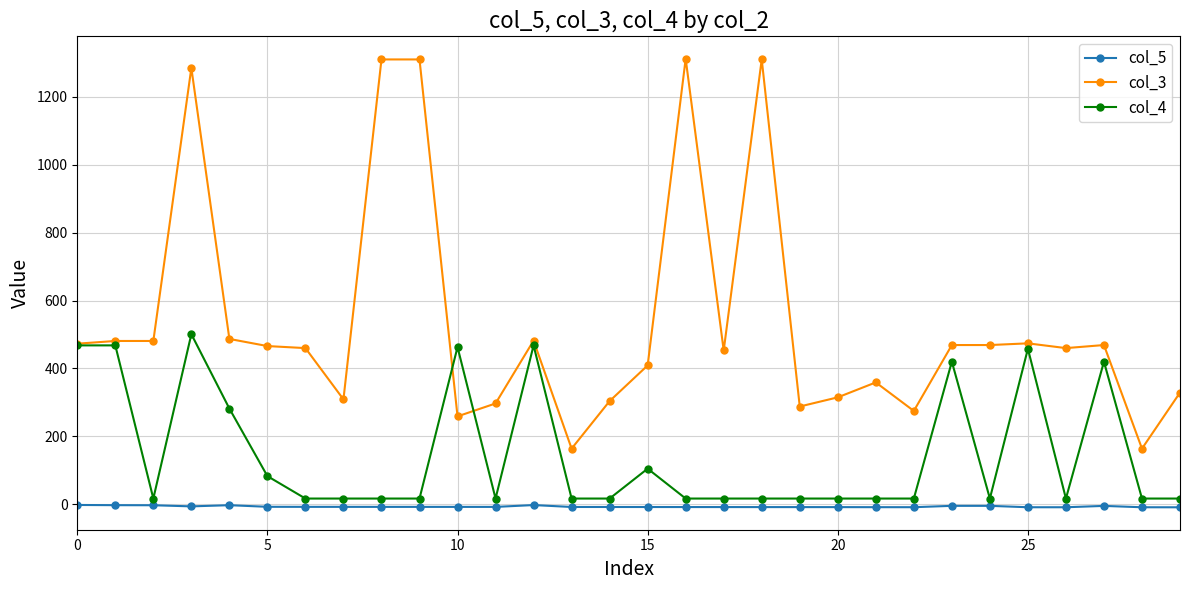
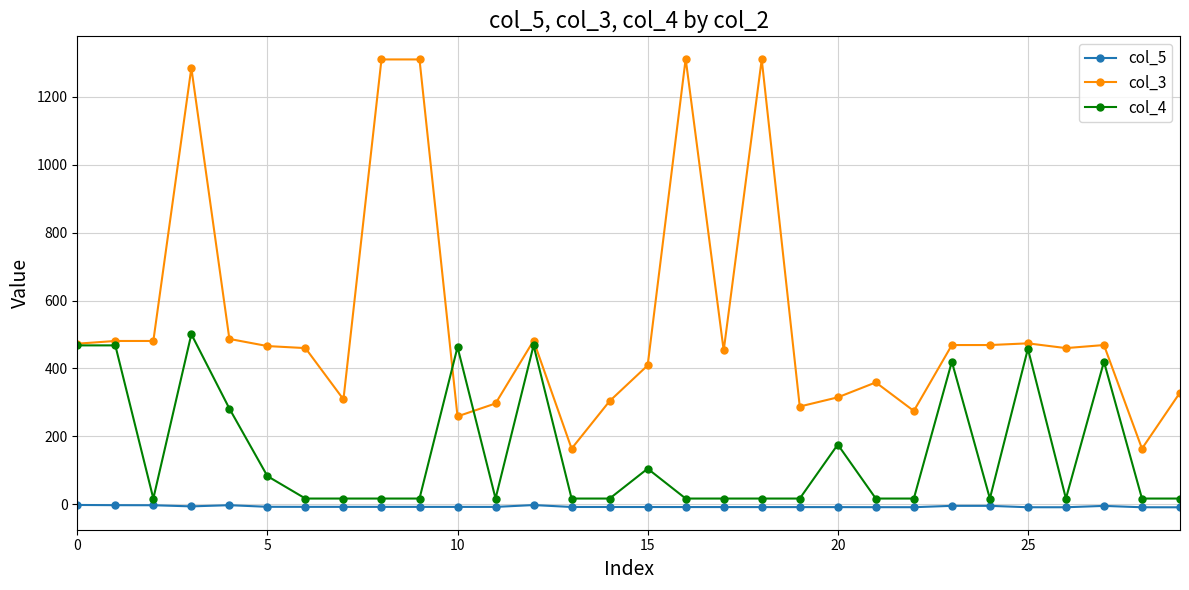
  {
    "col_5": {
      "0": 0,
      "5": -10,
      "10": -10,
      "15": -10,
      "20": -10,
      "25": -10
    },
    "col_3": {
      "5": 470,
      "10": 260,
      "15": 410,
      "20": 320,
      "25": 470
    },
    "col_4": {
      "5": 80,
      "10": 460,
      "15": 110,
-     "20": 20,
+     "20": 180,
      "25": 460
    }
  }
